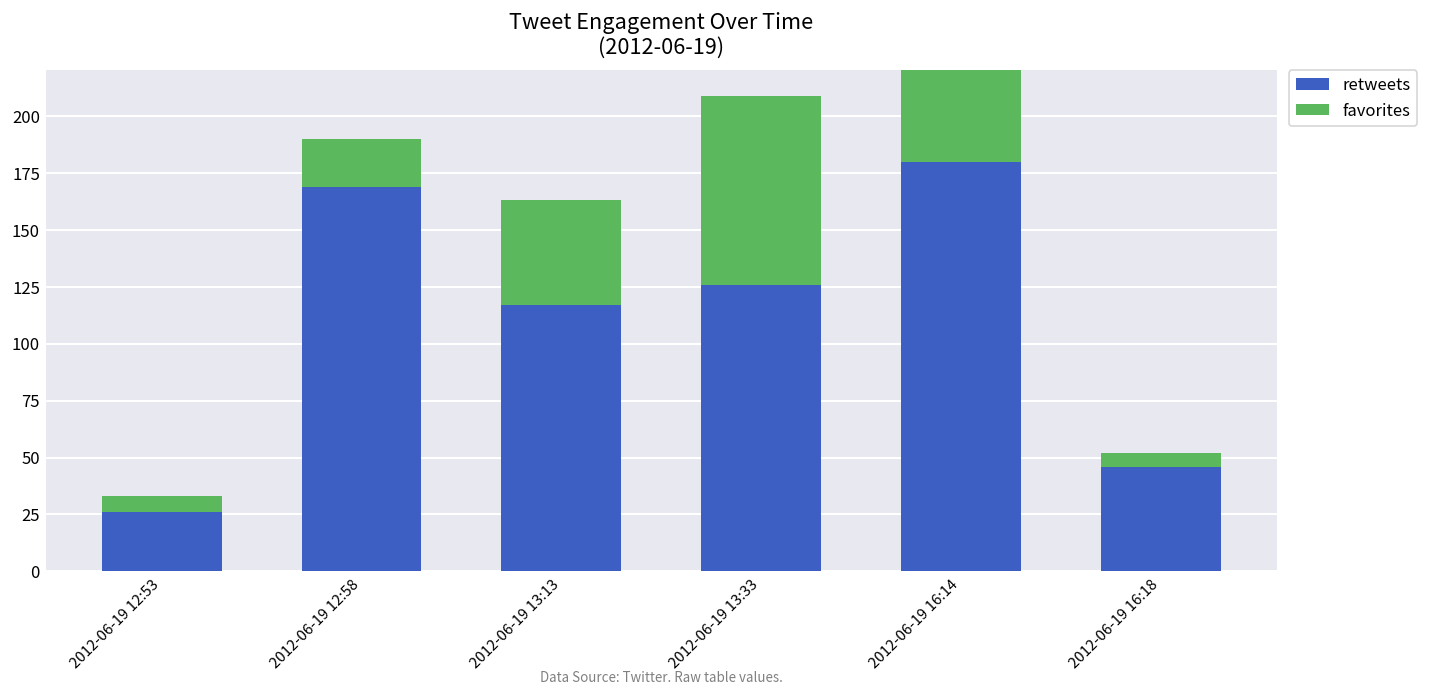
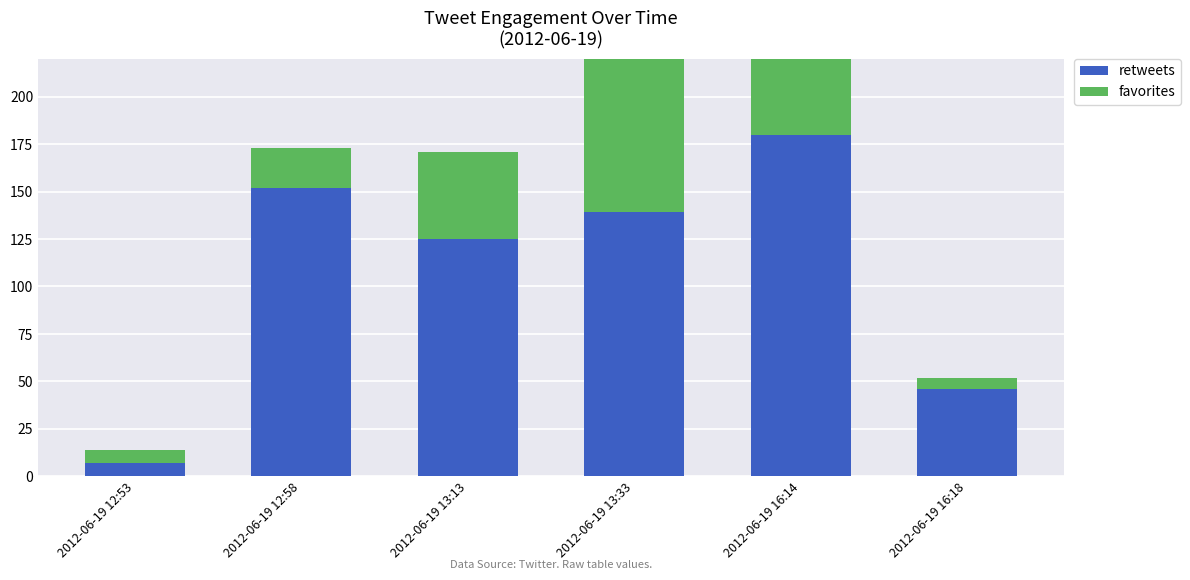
  {
    "retweets": {
-     "2012-06-19 12:53": 26,
-     "2012-06-19 12:58": 169,
-     "2012-06-19 13:13": 117,
-     "2012-06-19 13:33": 126,
+     "2012-06-19 12:53": 7,
+     "2012-06-19 12:58": 152,
+     "2012-06-19 13:13": 125,
+     "2012-06-19 13:33": 139,
      "2012-06-19 16:14": 180,
      "2012-06-19 16:18": 46
    },
    "favorites": {
      "2012-06-19 12:53": 7,
      "2012-06-19 12:58": 21,
      "2012-06-19 13:13": 46,
      "2012-06-19 16:18": 6
    }
  }
